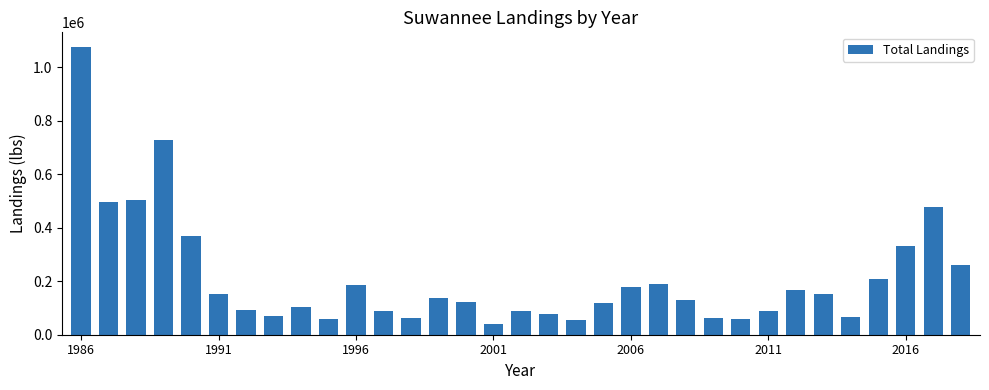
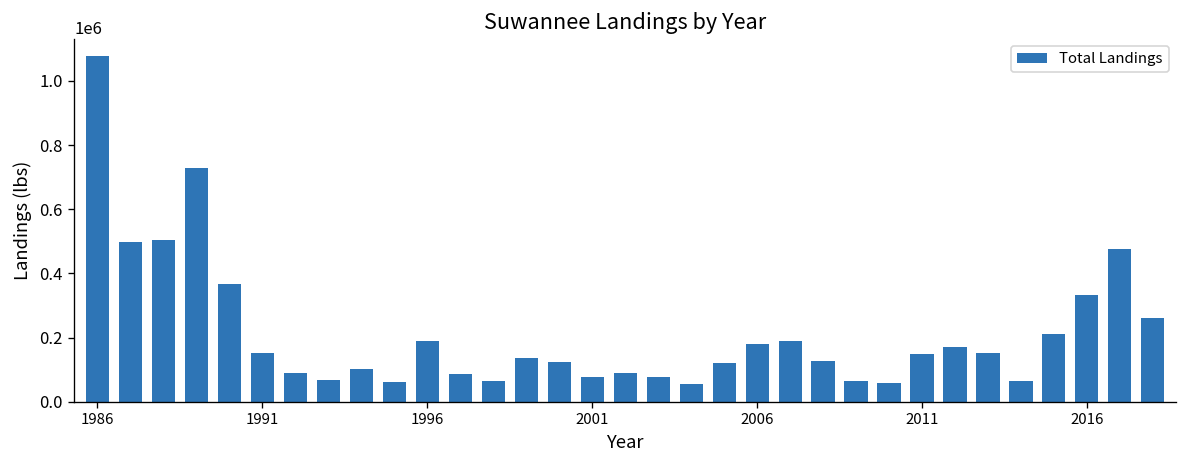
  {
    "1986": 1080000,
    "1991": 150000,
    "1996": 190000,
-   "2001": 40000,
+   "2001": 80000,
    "2006": 180000,
-   "2011": 90000,
+   "2011": 150000,
    "2016": 330000
  }
